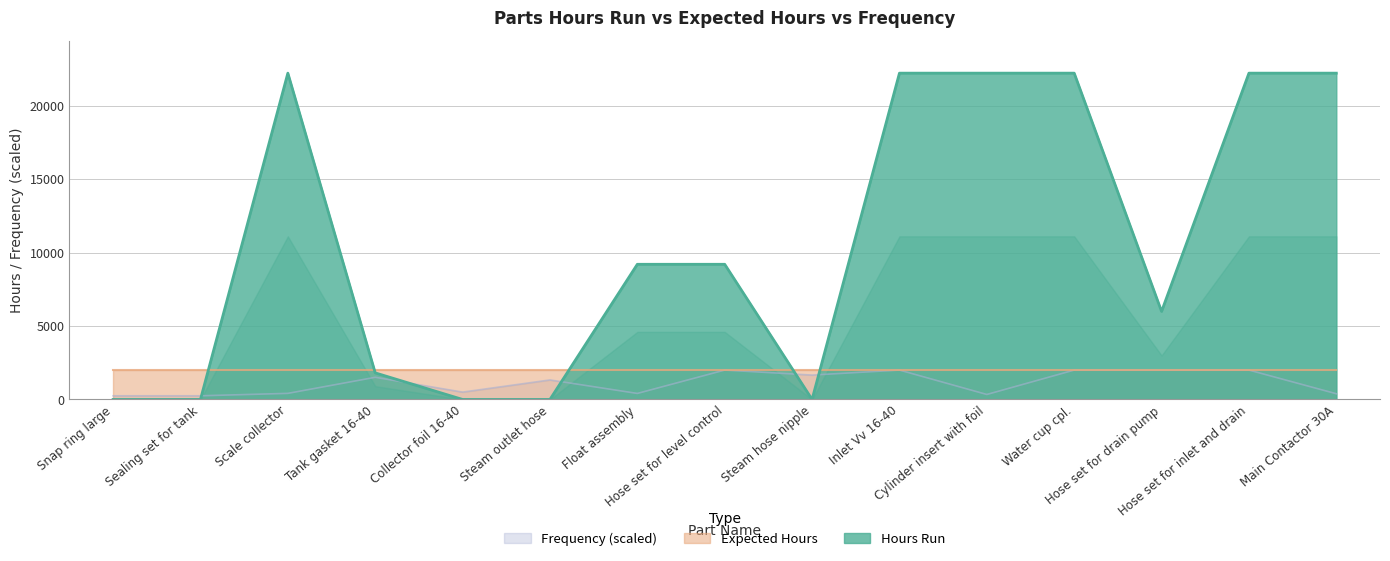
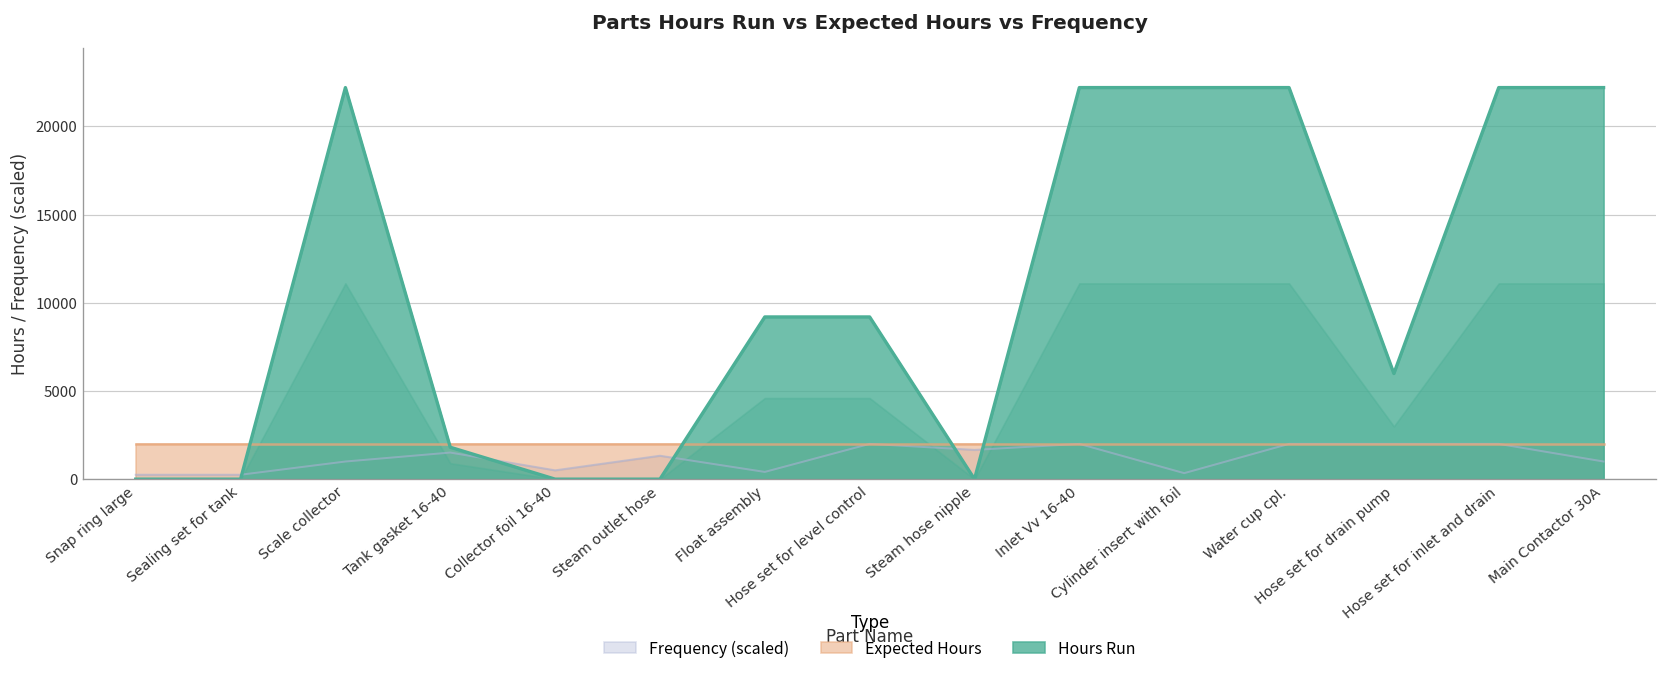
  {
    "Frequency (scaled)": {
      "Snap ring large": 300,
      "Sealing set for tank": 300,
-     "Scale collector": 400,
+     "Scale collector": 1000,
      "Tank gasket 16-40": 1500,
      "Collector foil 16-40": 500,
      "Steam outlet hose": 1300,
      "Float assembly": 400,
      "Steam hose nipple": 1700,
      "Cylinder insert with foil": 300,
-     "Main Contactor 30A": 400
+     "Main Contactor 30A": 1000
    },
    "Expected Hours": {
      "Snap ring large": 2000,
      "Sealing set for tank": 2000,
      "Scale collector": 2000,
      "Tank gasket 16-40": 2000,
      "Collector foil 16-40": 2000,
      "Steam outlet hose": 2000,
      "Float assembly": 2000,
      "Steam hose nipple": 2000,
      "Cylinder insert with foil": 2000,
      "Main Contactor 30A": 2000
    }
  }
